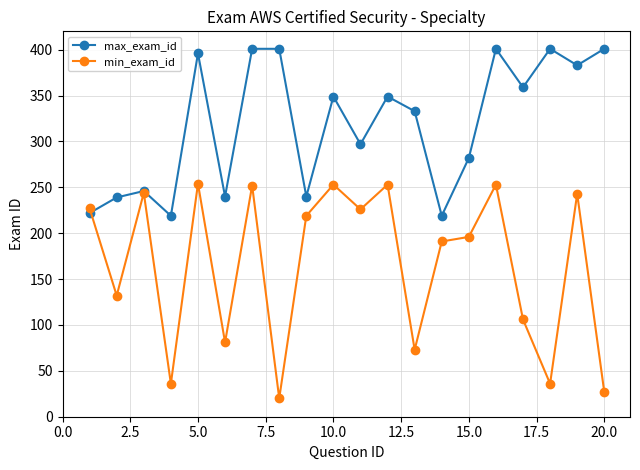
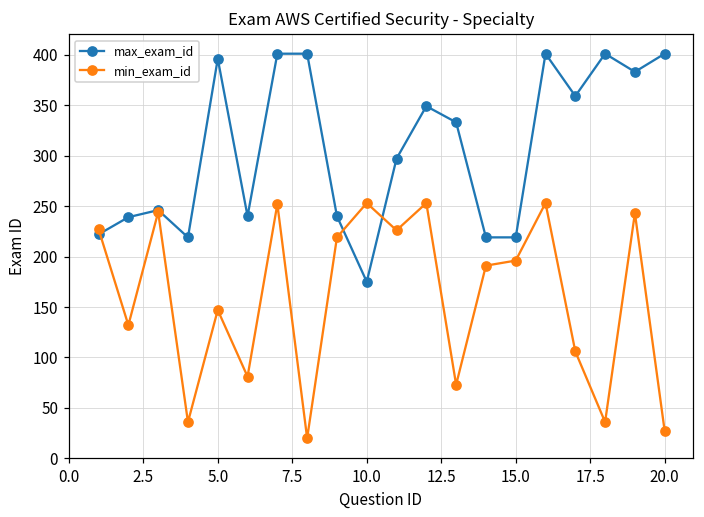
  {
    "max_exam_id": {
      "5.0": 400,
-     "10.0": 350,
-     "15.0": 280,
+     "10.0": 180,
+     "15.0": 220,
      "20.0": 400
    },
    "min_exam_id": {
-     "5.0": 250,
+     "5.0": 150,
      "10.0": 250,
      "15.0": 200,
      "20.0": 30
    }
  }
